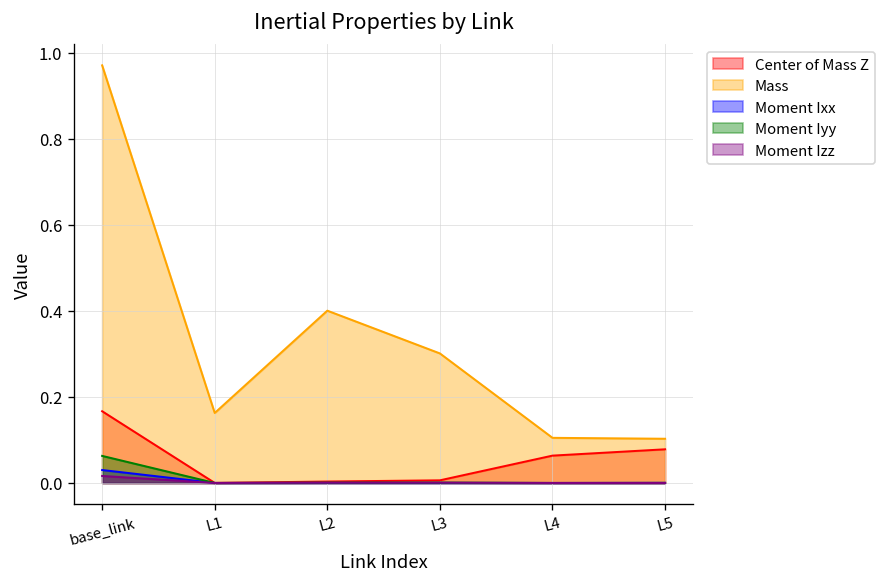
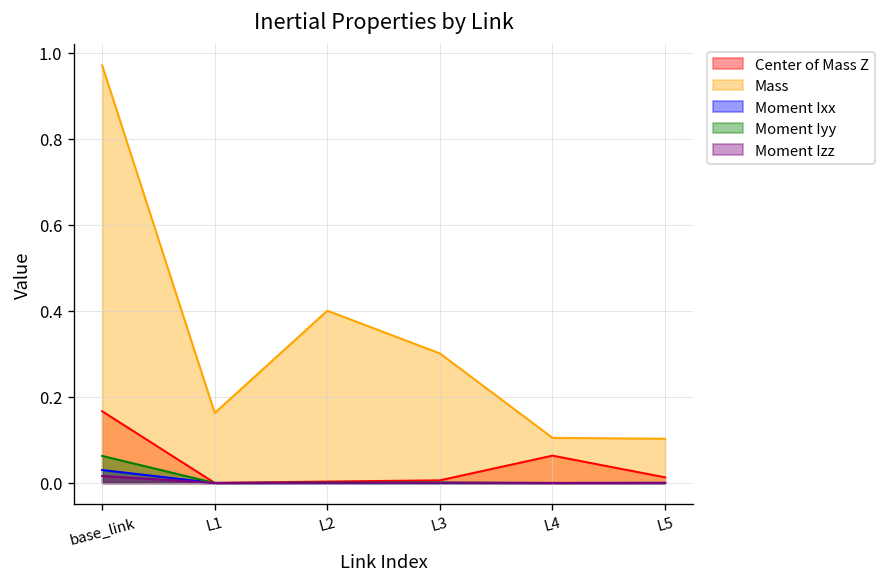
  {
    "Center of Mass Z": {
      "base_link": 0.17,
      "L4": 0.06,
-     "L5": 0.08
+     "L5": 0.01
    },
    "Mass": {
      "base_link": 0.97,
      "L1": 0.16,
      "L2": 0.40,
      "L3": 0.30,
      "L4": 0.10,
      "L5": 0.10
    },
    "Moment Ixx": {
      "base_link": 0.03
    },
    "Moment Iyy": {
      "base_link": 0.06
    },
    "Moment Izz": {
      "base_link": 0.02
    }
  }
